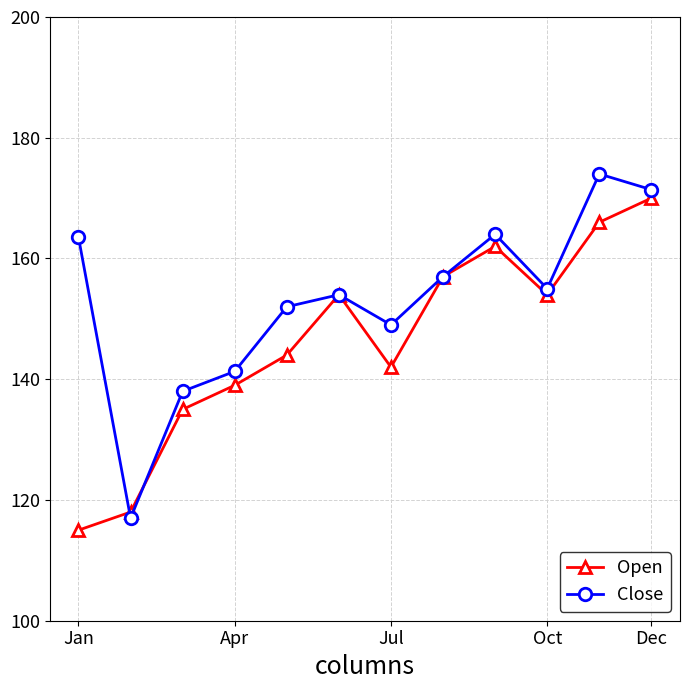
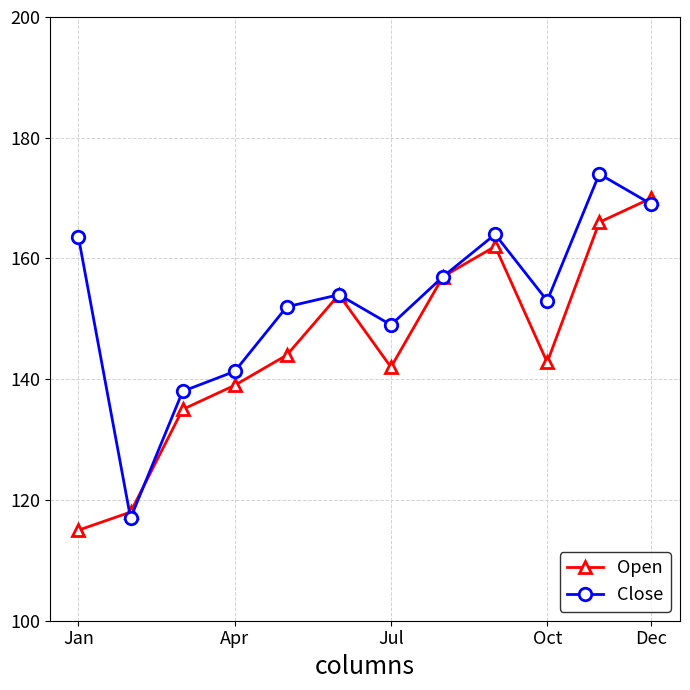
  {
    "Open": {
      "Jan": 115,
      "Apr": 139,
      "Jul": 142,
-     "Oct": 154,
+     "Oct": 143,
      "Dec": 170
    },
    "Close": {
      "Jan": 164,
      "Apr": 141,
      "Jul": 149,
-     "Oct": 155,
-     "Dec": 171
+     "Oct": 153,
+     "Dec": 169
    }
  }
